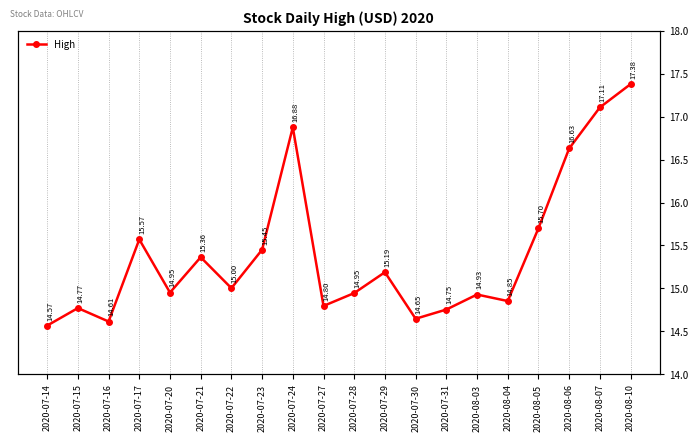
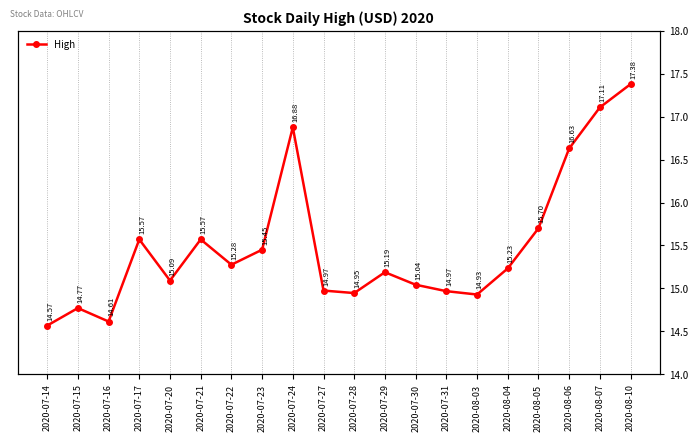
  {
    "2020-07-14": 14.57,
    "2020-07-15": 14.77,
    "2020-07-16": 14.61,
    "2020-07-17": 15.57,
-   "2020-07-20": 14.95,
-   "2020-07-21": 15.36,
-   "2020-07-22": 15.00,
+   "2020-07-20": 15.09,
+   "2020-07-21": 15.57,
+   "2020-07-22": 15.28,
    "2020-07-23": 15.45,
    "2020-07-24": 16.88,
-   "2020-07-27": 14.80,
+   "2020-07-27": 14.97,
    "2020-07-28": 14.95,
    "2020-07-29": 15.19,
-   "2020-07-30": 14.65,
-   "2020-07-31": 14.75,
+   "2020-07-30": 15.04,
+   "2020-07-31": 14.97,
    "2020-08-03": 14.93,
-   "2020-08-04": 14.85,
+   "2020-08-04": 15.23,
    "2020-08-05": 15.70,
    "2020-08-06": 16.63,
    "2020-08-07": 17.11,
    "2020-08-10": 17.38
  }
